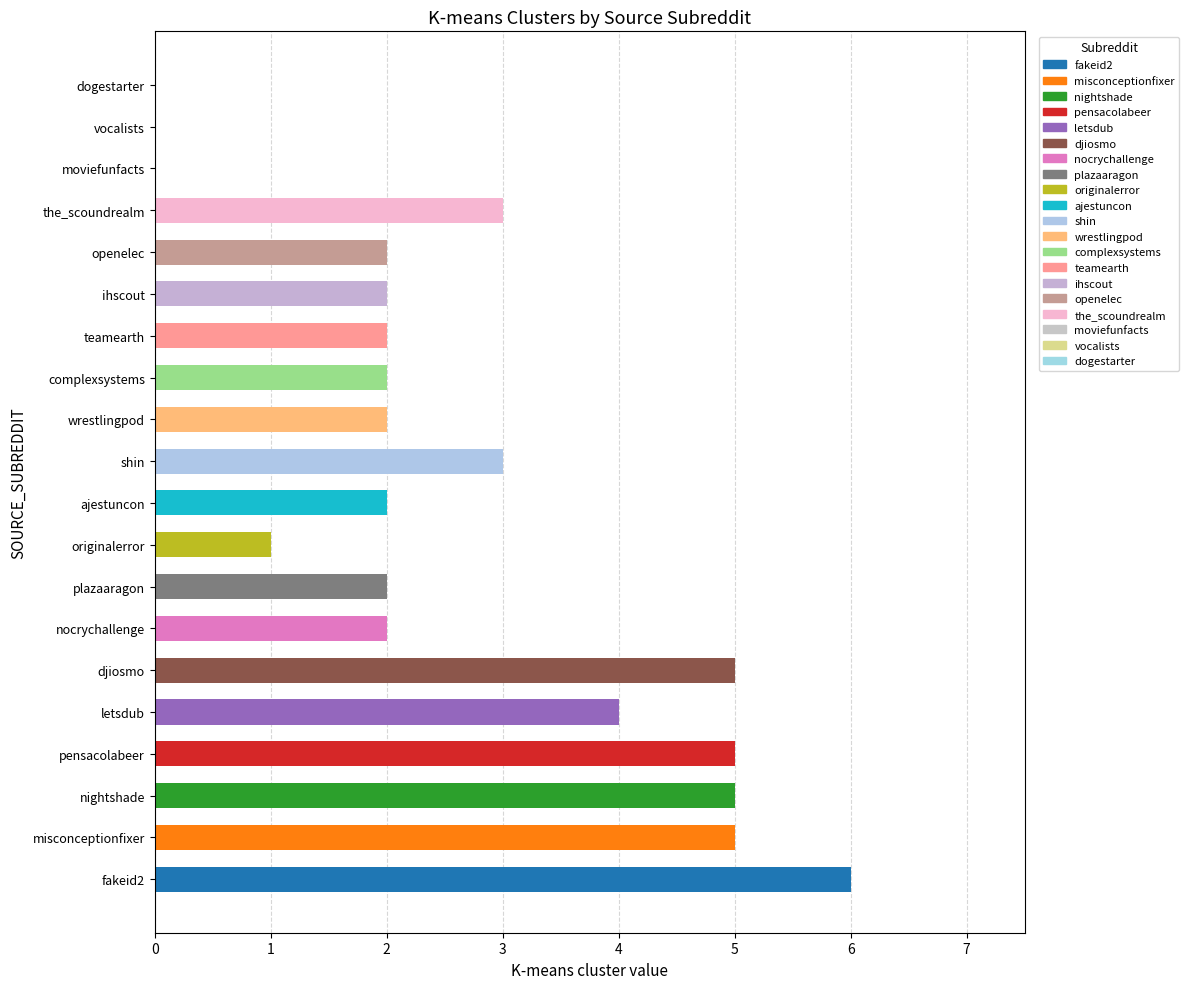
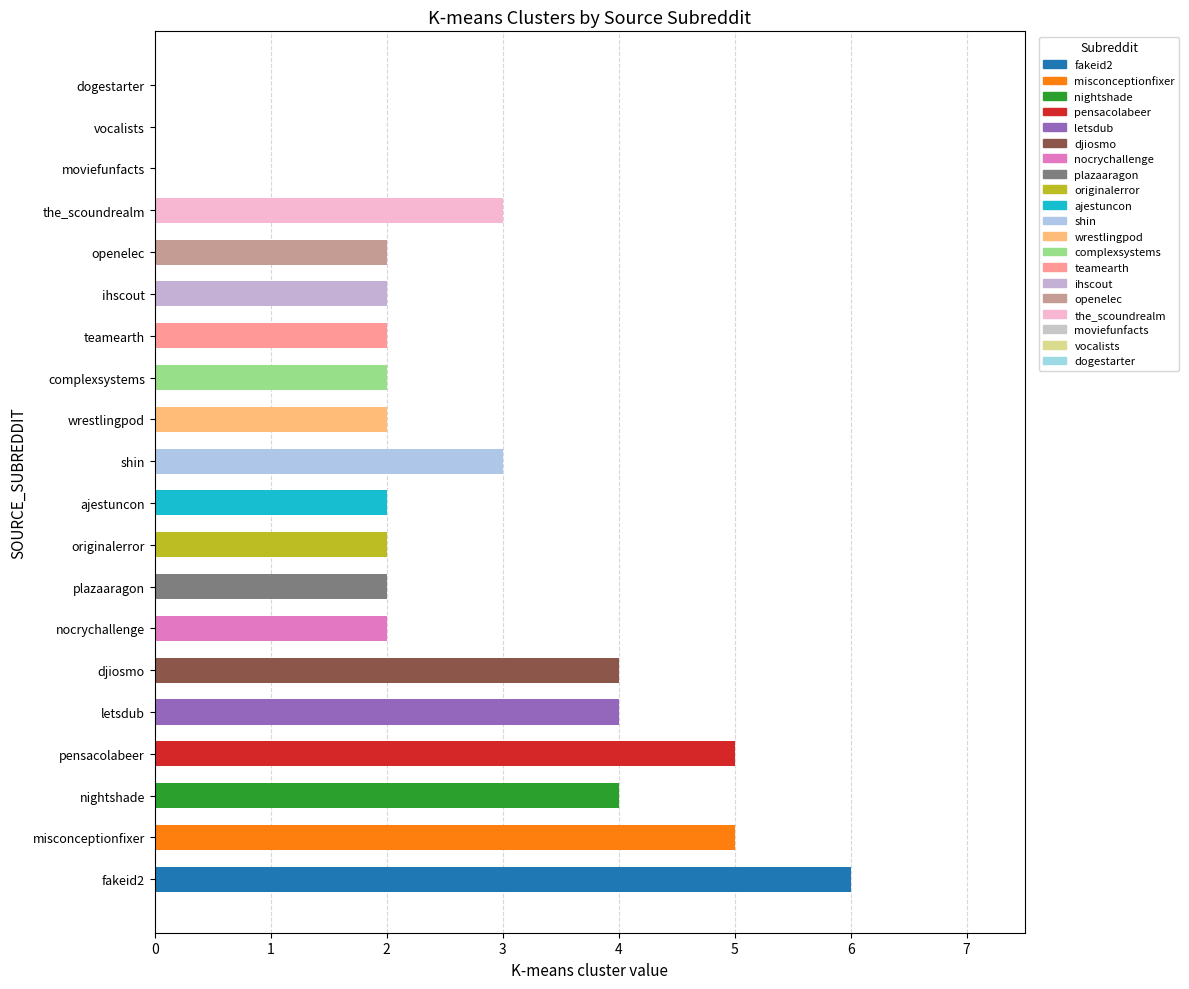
  {
    "dogestarter": 0,
    "vocalists": 0,
    "moviefunfacts": 0,
    "the_scoundrealm": 3,
    "openelec": 2,
    "ihscout": 2,
    "teamearth": 2,
    "complexsystems": 2,
    "wrestlingpod": 2,
    "shin": 3,
    "ajestuncon": 2,
-   "originalerror": 1,
+   "originalerror": 2,
    "plazaaragon": 2,
    "nocrychallenge": 2,
-   "djiosmo": 5,
+   "djiosmo": 4,
    "letsdub": 4,
    "pensacolabeer": 5,
-   "nightshade": 5,
+   "nightshade": 4,
    "misconceptionfixer": 5,
    "fakeid2": 6
  }
